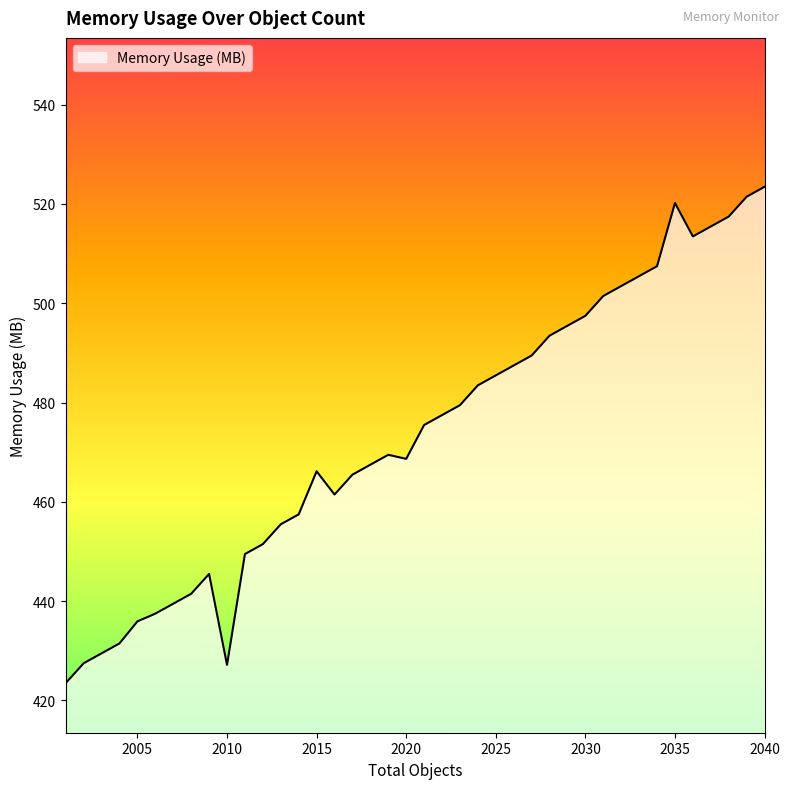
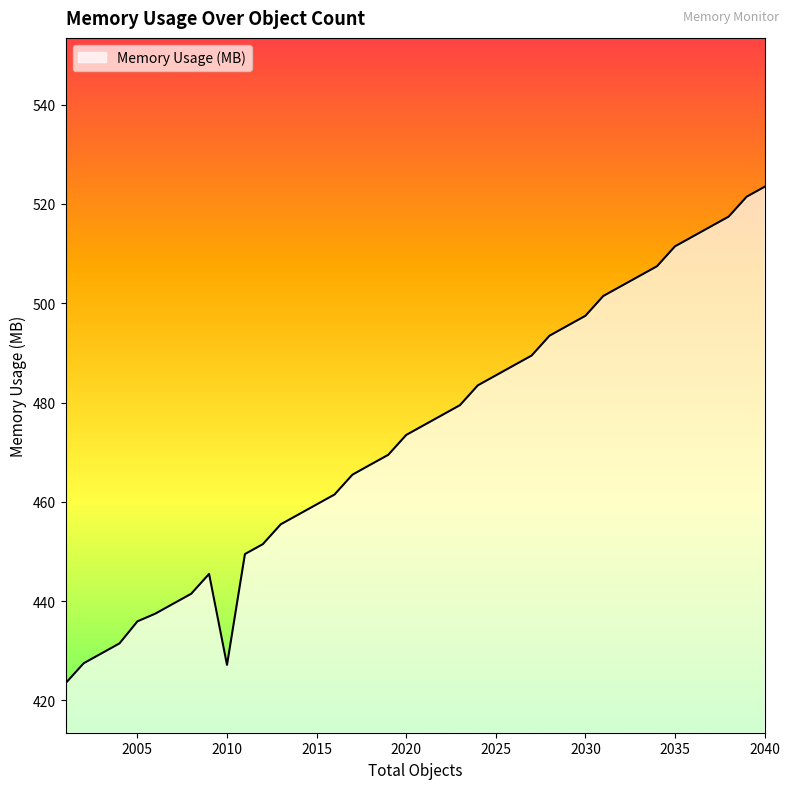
  {
    "2005": 436,
    "2010": 427,
-   "2015": 466,
-   "2020": 469,
+   "2015": 459,
+   "2020": 473,
    "2025": 485,
    "2030": 497,
-   "2035": 520,
+   "2035": 511,
    "2040": 523
  }
